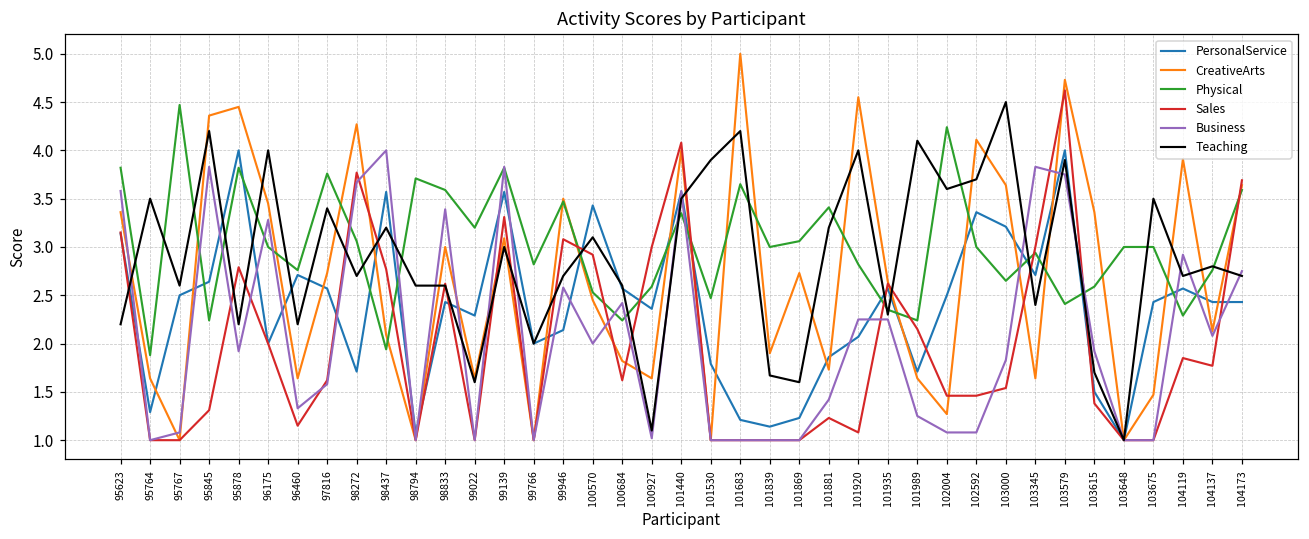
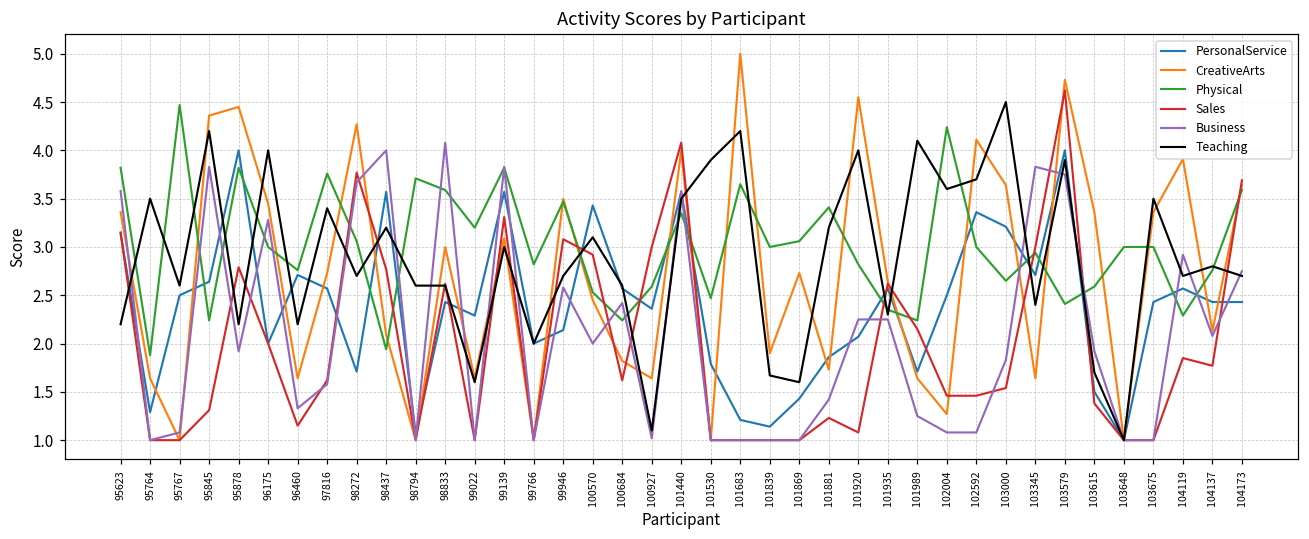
  {
    "PersonalService": {
      "95764": 1.3,
      "95767": 2.5,
      "95845": 2.6,
      "95878": 4.0,
      "96460": 2.7,
      "97816": 2.6,
      "98272": 1.7,
      "98437": 3.6,
      "98794": 1.1,
      "98833": 2.4,
      "99022": 2.3,
      "99139": 3.6,
      "99946": 2.1,
      "100570": 3.4,
      "100684": 2.6,
      "100927": 2.4,
      "101530": 1.8,
      "101683": 1.2,
      "101839": 1.1,
-     "101869": 1.2,
+     "101869": 1.4,
      "101881": 1.9,
      "101920": 2.1,
      "101935": 2.6,
      "101989": 1.7,
      "102004": 2.5,
      "102592": 3.4,
      "103000": 3.2,
      "103345": 2.7,
      "103579": 4.0,
      "103615": 1.5,
      "103675": 2.4,
      "104119": 2.6,
      "104137": 2.4,
      "104173": 2.4
    },
    "CreativeArts": {
      "95623": 3.4,
      "95764": 1.6,
      "95845": 4.4,
      "95878": 4.5,
      "96175": 3.5,
      "96460": 1.6,
      "97816": 2.7,
      "98272": 4.3,
      "98437": 2.1,
      "98833": 3.0,
      "99022": 1.6,
      "99139": 3.1,
      "99946": 3.5,
      "100570": 2.5,
      "100684": 1.8,
      "100927": 1.6,
      "101440": 4.0,
      "101683": 5.0,
      "101839": 1.9,
      "101869": 2.7,
      "101881": 1.7,
      "101920": 4.6,
      "101989": 1.6,
      "102004": 1.3,
      "102592": 4.1,
      "103000": 3.6,
      "103345": 1.6,
      "103579": 4.7,
      "103615": 3.4,
-     "103675": 1.5,
+     "103675": 3.4,
      "104119": 3.9,
      "104137": 2.1,
      "104173": 3.6
    },
    "Physical": {
      "95623": 3.8,
      "95764": 1.9,
      "95767": 4.5,
      "95845": 2.2,
      "95878": 3.8,
      "96175": 3.0,
      "96460": 2.8,
      "97816": 3.8,
      "98272": 3.1,
      "98437": 1.9,
      "98794": 3.7,
      "98833": 3.6,
      "99022": 3.2,
      "99766": 2.8,
      "99946": 3.5,
      "100570": 2.5,
      "100684": 2.2,
      "100927": 2.6,
      "101440": 3.4,
      "101530": 2.5,
      "101683": 3.7,
      "101839": 3.0,
      "101869": 3.1,
      "101881": 3.4,
      "101920": 2.8,
      "101935": 2.4,
      "101989": 2.2,
      "102004": 4.2,
      "102592": 3.0,
      "103000": 2.7,
      "103345": 2.9,
      "103579": 2.4,
      "103615": 2.6,
      "103648": 3.0,
      "103675": 3.0,
      "104119": 2.3,
      "104137": 2.8,
      "104173": 3.6
    },
    "Sales": {
      "95845": 1.3,
      "95878": 2.8,
      "96460": 1.2,
      "97816": 1.6,
      "98272": 3.8,
      "98437": 2.8,
      "99139": 3.3,
      "99946": 3.1,
      "100570": 2.9,
      "100684": 1.6,
      "100927": 3.0,
      "101440": 4.1,
      "101881": 1.2,
      "101920": 1.1,
      "101989": 2.2,
      "102004": 1.5,
      "102592": 1.5,
      "103000": 1.5,
      "103345": 3.0,
      "103579": 4.6,
      "103615": 1.4,
      "104119": 1.9,
      "104137": 1.8,
      "104173": 3.7
    },
    "Business": {
      "95623": 3.6,
      "95767": 1.1,
      "95845": 3.8,
      "95878": 1.9,
      "96175": 3.3,
      "96460": 1.3,
      "97816": 1.6,
      "98272": 3.7,
      "98437": 4.0,
-     "98833": 3.4,
+     "98833": 4.1,
      "99946": 2.6,
      "100570": 2.0,
      "100684": 2.4,
      "100927": 1.0,
      "101881": 1.4,
      "101920": 2.3,
      "101935": 2.3,
      "101989": 1.3,
      "102004": 1.1,
      "102592": 1.1,
      "103000": 1.8,
      "103345": 3.8,
      "103579": 3.8,
      "103615": 1.9,
      "104119": 2.9,
      "104137": 2.1,
      "104173": 2.8
    },
    "Teaching": {
      "95623": 2.2,
      "95764": 3.5,
      "95767": 2.6,
      "95845": 4.2,
      "95878": 2.2,
      "96175": 4.0,
      "96460": 2.2,
      "97816": 3.4,
      "98272": 2.7,
      "98437": 3.2,
      "98794": 2.6,
      "99022": 1.6,
      "99139": 3.0,
      "99946": 2.7,
      "100570": 3.1,
      "100684": 2.6,
      "100927": 1.1,
      "101440": 3.5,
      "101530": 3.9,
      "101683": 4.2,
      "101839": 1.7,
      "101869": 1.6,
      "101881": 3.2,
      "101920": 4.0,
      "101935": 2.3,
      "101989": 4.1,
      "102004": 3.6,
      "102592": 3.7,
      "103000": 4.5,
      "103345": 2.4,
      "103579": 3.9,
      "103615": 1.7,
      "103675": 3.5,
      "104119": 2.7,
      "104137": 2.8,
      "104173": 2.7
    }
  }
